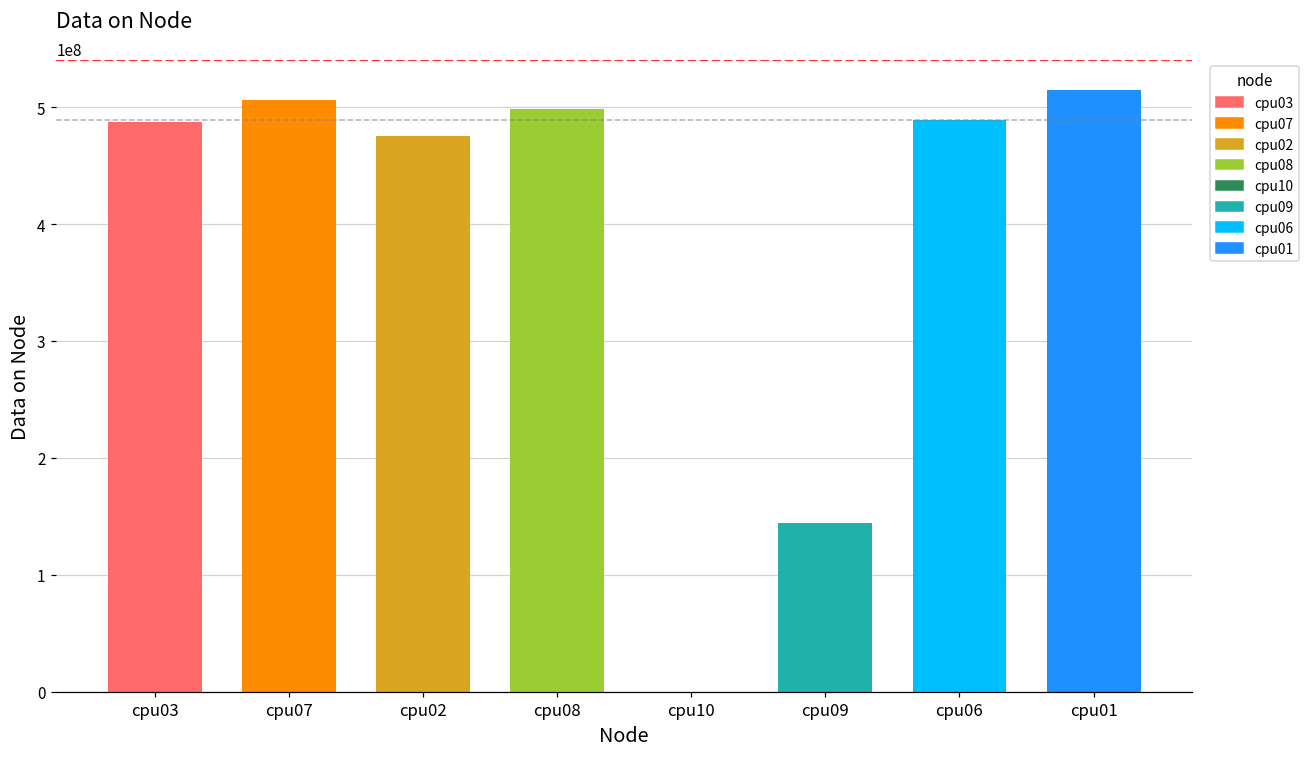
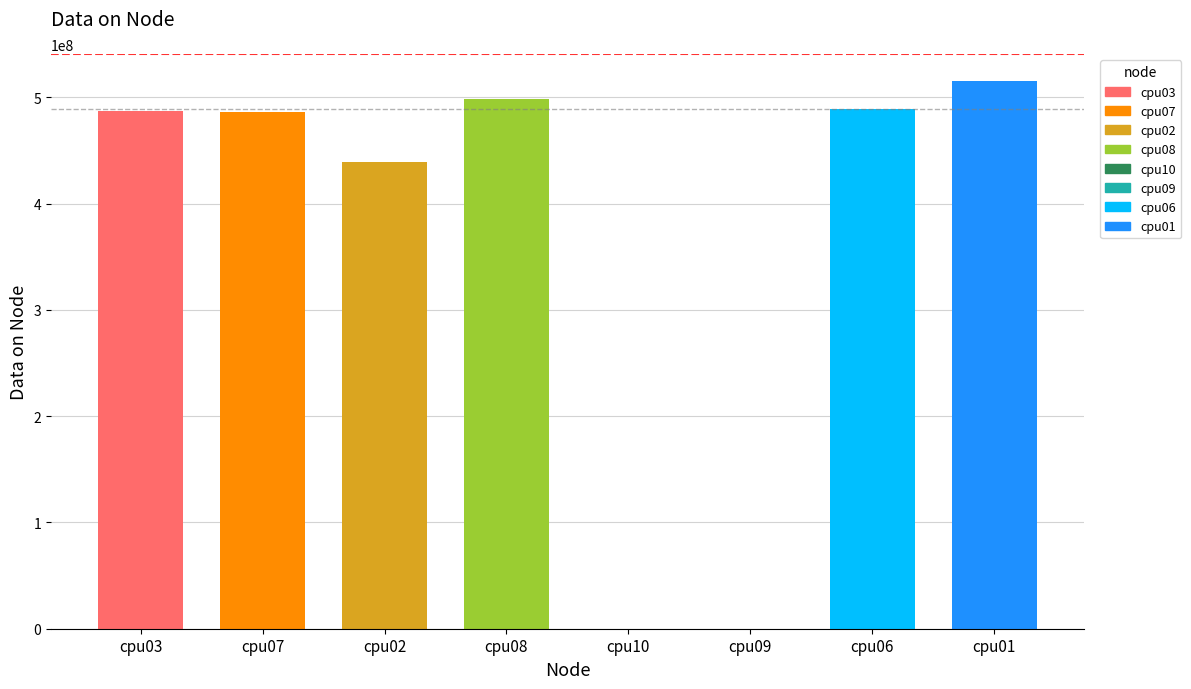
  {
    "cpu03": 487000000,
-   "cpu07": 506000000,
-   "cpu02": 475000000,
+   "cpu07": 486000000,
+   "cpu02": 439000000,
    "cpu08": 499000000,
-   "cpu09": 144000000,
+   "cpu09": 0,
    "cpu06": 489000000,
    "cpu01": 515000000
  }
